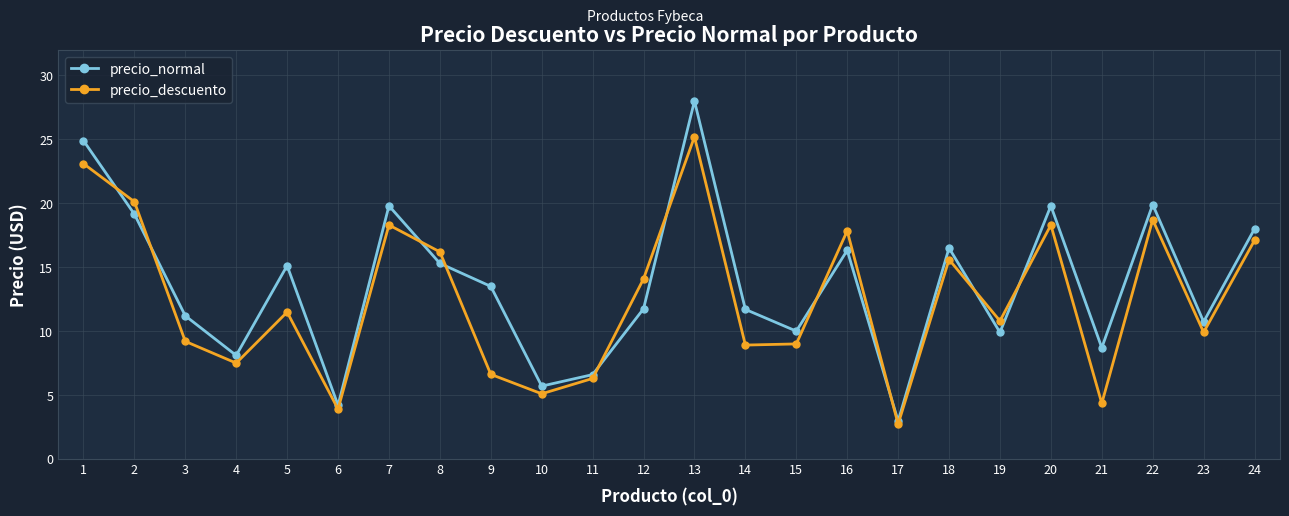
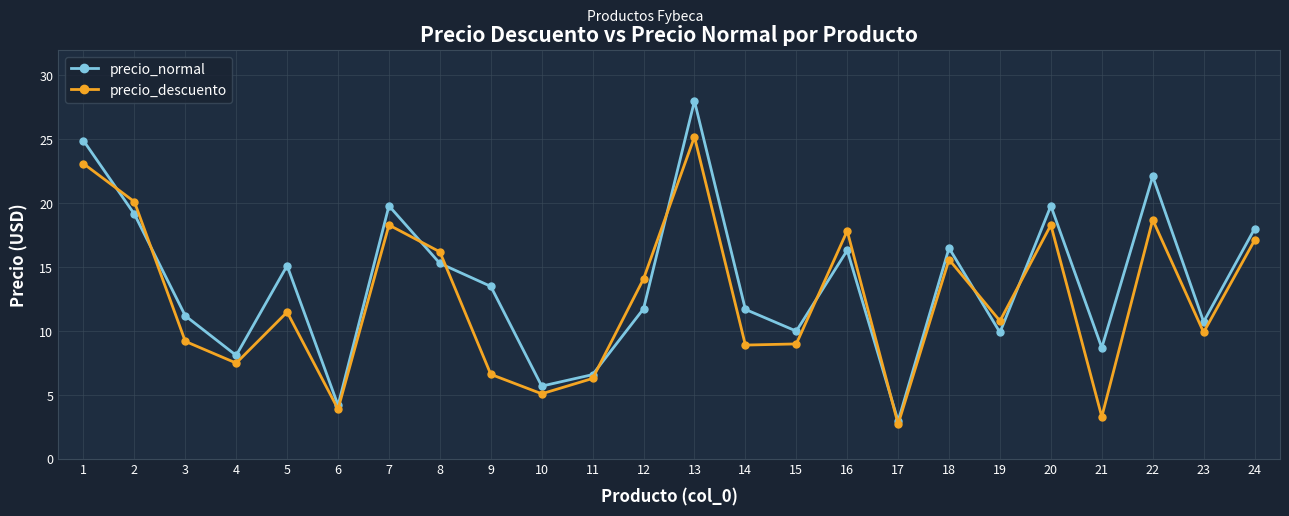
  {
    "precio_normal": {
      "1": 24.9,
      "2": 19.2,
      "3": 11.2,
      "4": 8.1,
      "5": 15.1,
      "6": 4.2,
      "7": 19.8,
      "8": 15.3,
      "9": 13.5,
      "10": 5.7,
      "11": 6.6,
      "12": 11.8,
      "13": 28.0,
      "14": 11.7,
      "15": 10.0,
      "16": 16.3,
      "17": 3.0,
      "18": 16.5,
      "19": 9.9,
      "20": 19.8,
      "21": 8.7,
-     "22": 19.9,
+     "22": 22.1,
      "23": 10.7,
      "24": 18.0
    },
    "precio_descuento": {
      "1": 23.1,
      "2": 20.1,
      "3": 9.2,
      "4": 7.5,
      "5": 11.5,
      "6": 3.9,
      "7": 18.3,
      "8": 16.2,
      "9": 6.6,
      "10": 5.1,
      "11": 6.3,
      "12": 14.1,
      "13": 25.2,
      "14": 8.9,
      "15": 9.0,
      "16": 17.8,
      "17": 2.7,
      "18": 15.6,
      "19": 10.8,
      "20": 18.3,
-     "21": 4.4,
+     "21": 3.3,
      "22": 18.7,
      "23": 9.9,
      "24": 17.1
    }
  }
